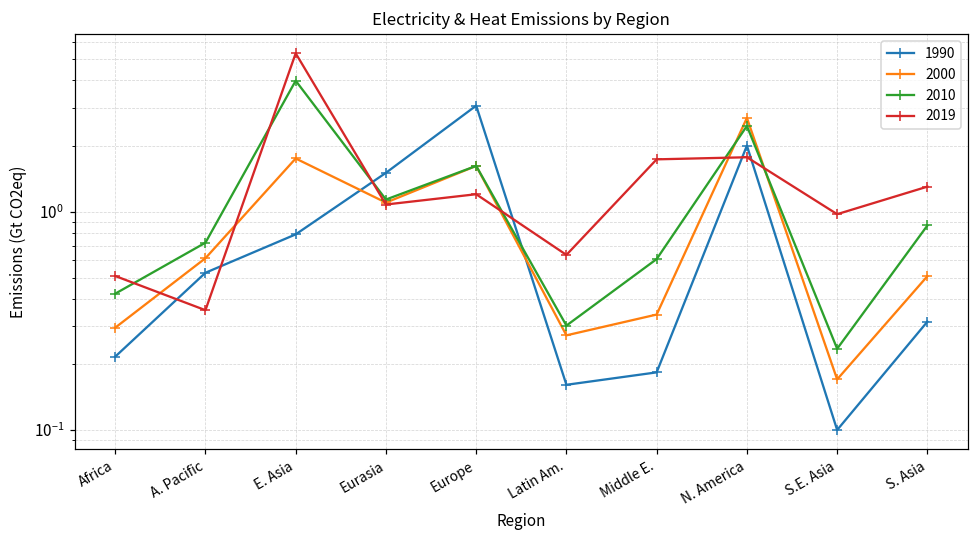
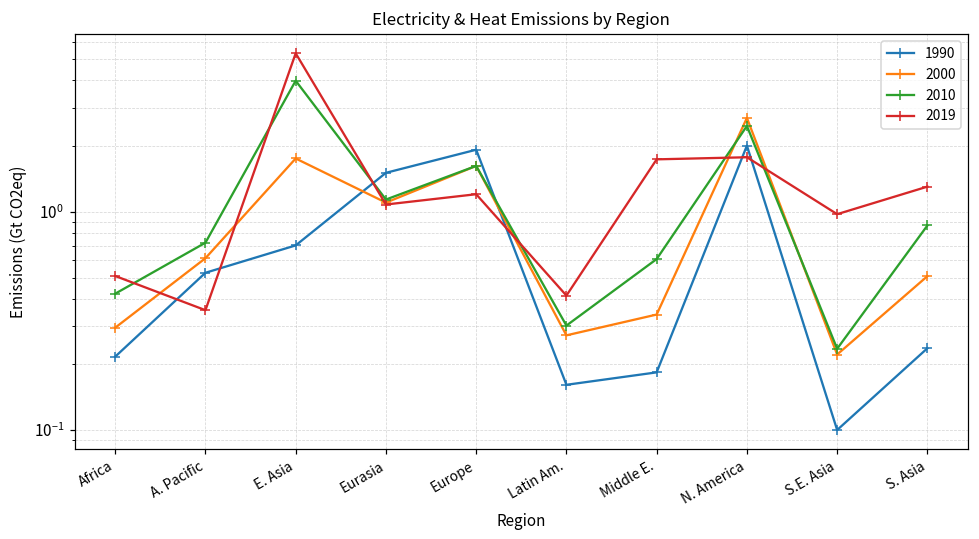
  {
    "1990": {
      "Africa": 0.22,
      "A. Pacific": 0.53,
-     "E. Asia": 0.79,
+     "E. Asia": 0.70,
      "Eurasia": 1.5,
-     "Europe": 3.1,
+     "Europe": 1.9,
      "Latin Am.": 0.16,
      "Middle E.": 0.18,
      "N. America": 2.0,
      "S.E. Asia": 0.10,
-     "S. Asia": 0.31
+     "S. Asia": 0.24
    },
    "2000": {
      "Africa": 0.29,
      "A. Pacific": 0.61,
      "E. Asia": 1.8,
      "Latin Am.": 0.27,
      "Middle E.": 0.34,
      "N. America": 2.7,
-     "S.E. Asia": 0.17,
+     "S.E. Asia": 0.22,
      "S. Asia": 0.51
    },
    "2010": {
      "Africa": 0.42,
      "A. Pacific": 0.72,
      "E. Asia": 4.0,
      "Eurasia": 1.1,
      "Latin Am.": 0.30,
      "Middle E.": 0.61,
      "N. America": 2.5,
      "S.E. Asia": 0.24,
      "S. Asia": 0.9
    },
    "2019": {
      "Africa": 0.51,
      "A. Pacific": 0.35,
      "E. Asia": 5.3,
      "Europe": 1.2,
-     "Latin Am.": 0.63,
+     "Latin Am.": 0.41,
      "Middle E.": 1.7,
      "N. America": 1.8,
      "S.E. Asia": 1.0,
      "S. Asia": 1.3
    }
  }
